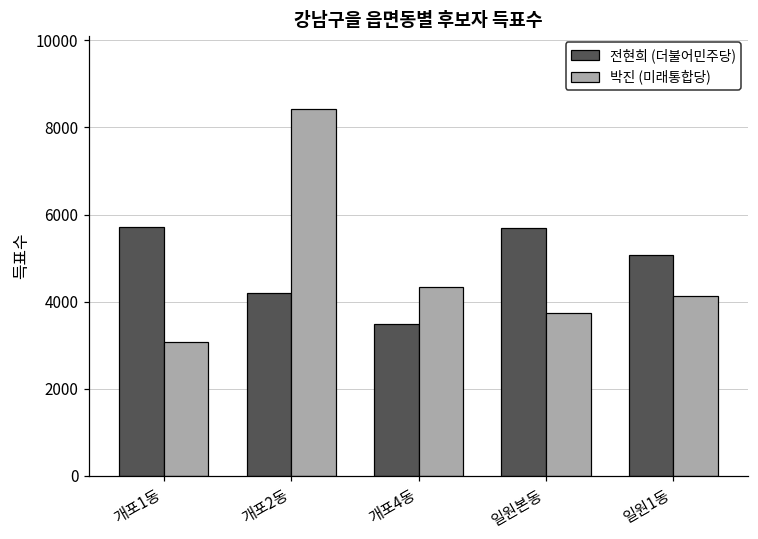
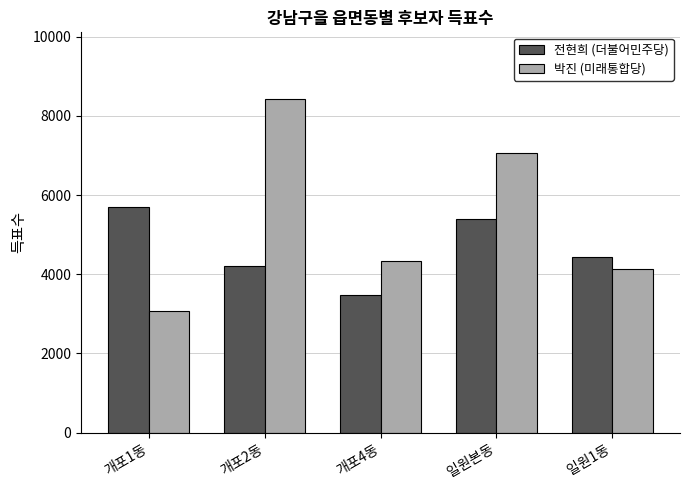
  {
    "전현희 (더불어민주당)": {
      "개포1동": 5700,
      "개포2동": 4200,
      "개포4동": 3500,
-     "일원본동": 5700,
-     "일원1동": 5100
+     "일원본동": 5400,
+     "일원1동": 4400
    },
    "박진 (미래통합당)": {
      "개포1동": 3100,
      "개포2동": 8400,
      "개포4동": 4300,
-     "일원본동": 3700,
+     "일원본동": 7100,
      "일원1동": 4100
    }
  }
